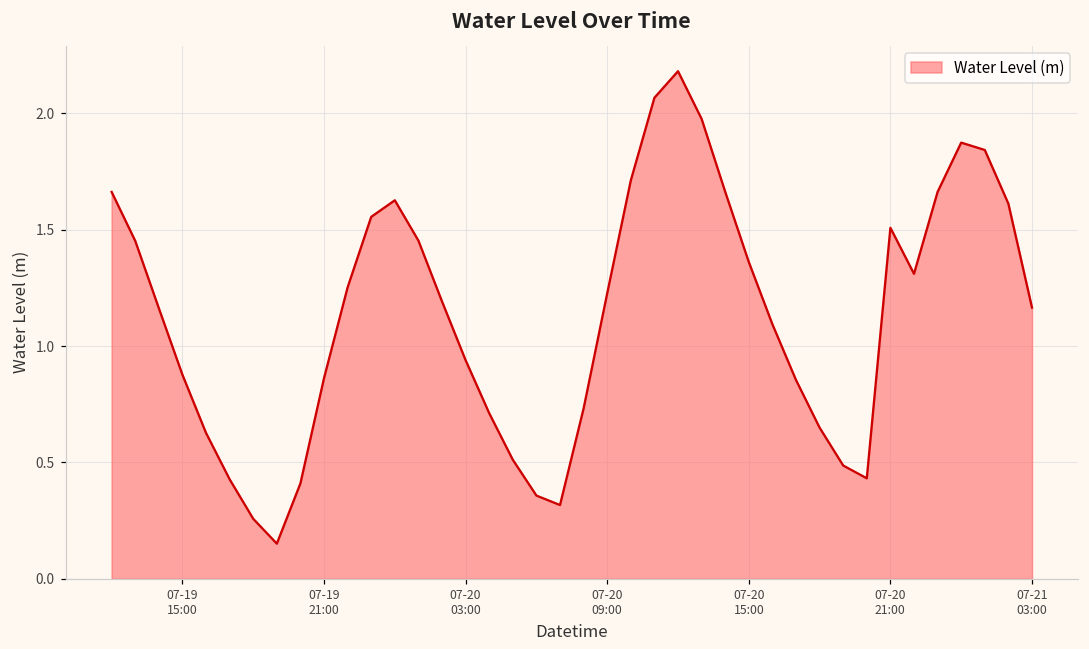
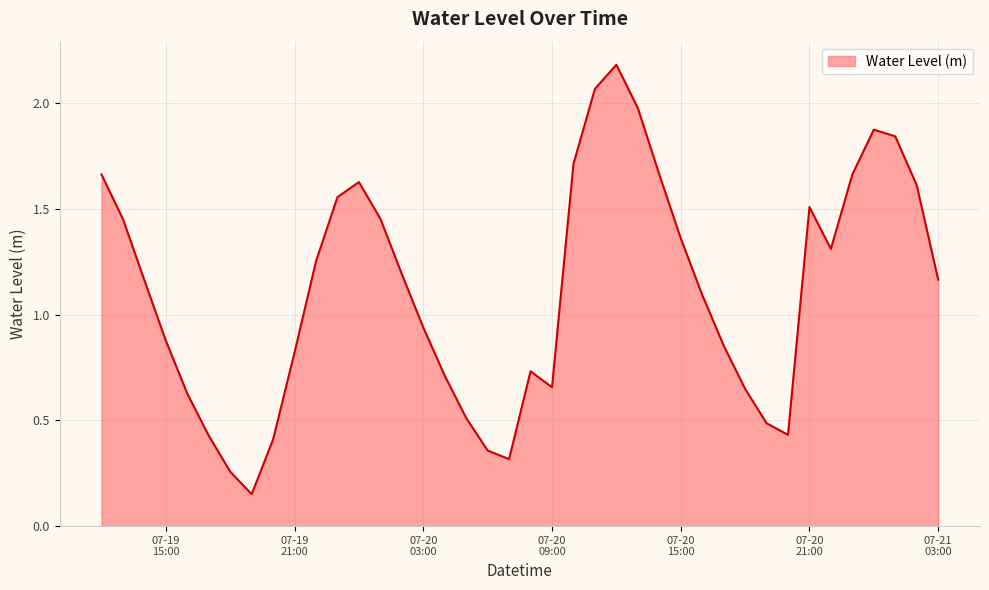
  {
    "07-19 15:00": 0.88,
-   "07-19 21:00": 0.86,
+   "07-19 21:00": 0.82,
    "07-20 03:00": 0.94,
-   "07-20 09:00": 1.23,
+   "07-20 09:00": 0.66,
    "07-20 15:00": 1.36,
    "07-20 21:00": 1.51,
    "07-21 03:00": 1.17
  }
